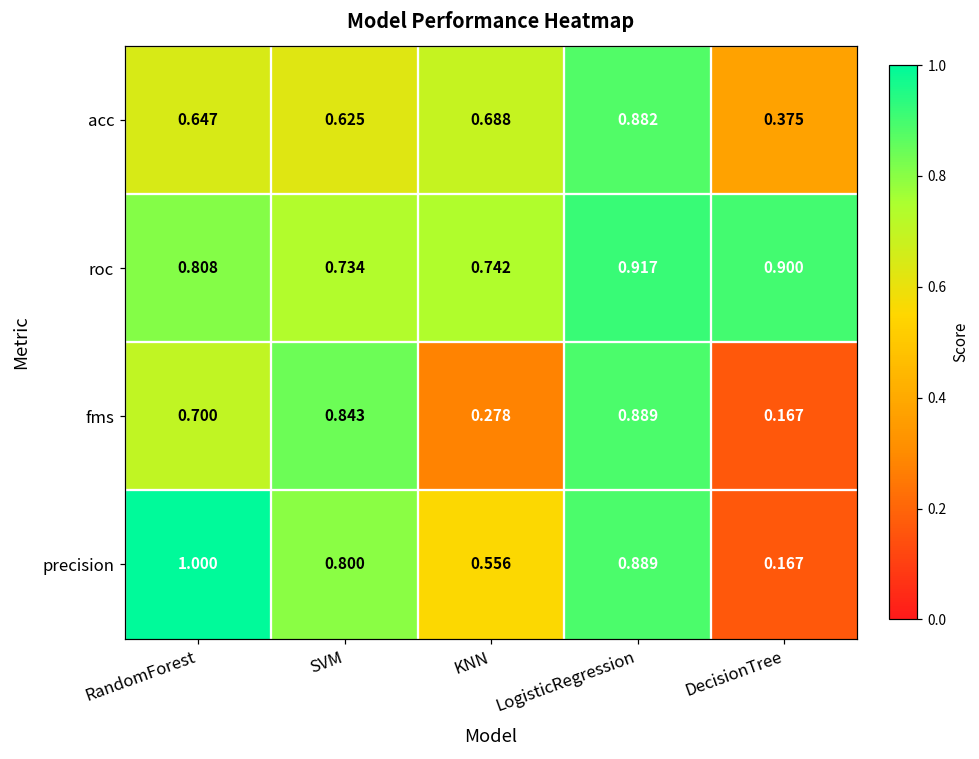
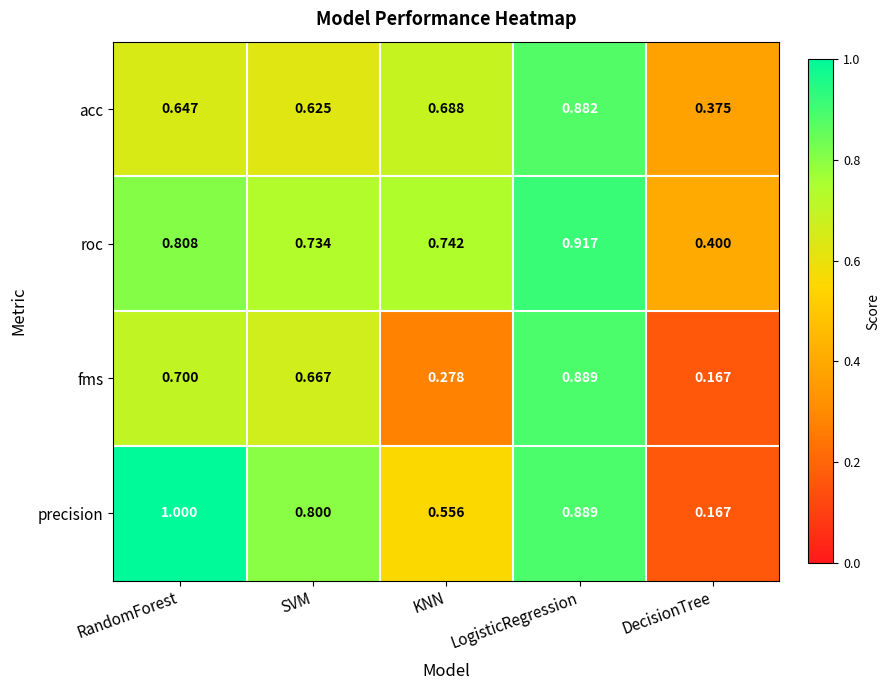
  {
    "acc": {
      "RandomForest": 0.647,
      "SVM": 0.625,
      "KNN": 0.688,
      "LogisticRegression": 0.882,
      "DecisionTree": 0.375
    },
    "roc": {
      "RandomForest": 0.808,
      "SVM": 0.734,
      "KNN": 0.742,
      "LogisticRegression": 0.917,
-     "DecisionTree": 0.900
+     "DecisionTree": 0.400
    },
    "fms": {
      "RandomForest": 0.700,
-     "SVM": 0.843,
+     "SVM": 0.667,
      "KNN": 0.278,
      "LogisticRegression": 0.889,
      "DecisionTree": 0.167
    },
    "precision": {
      "RandomForest": 1.000,
      "SVM": 0.800,
      "KNN": 0.556,
      "LogisticRegression": 0.889,
      "DecisionTree": 0.167
    }
  }
